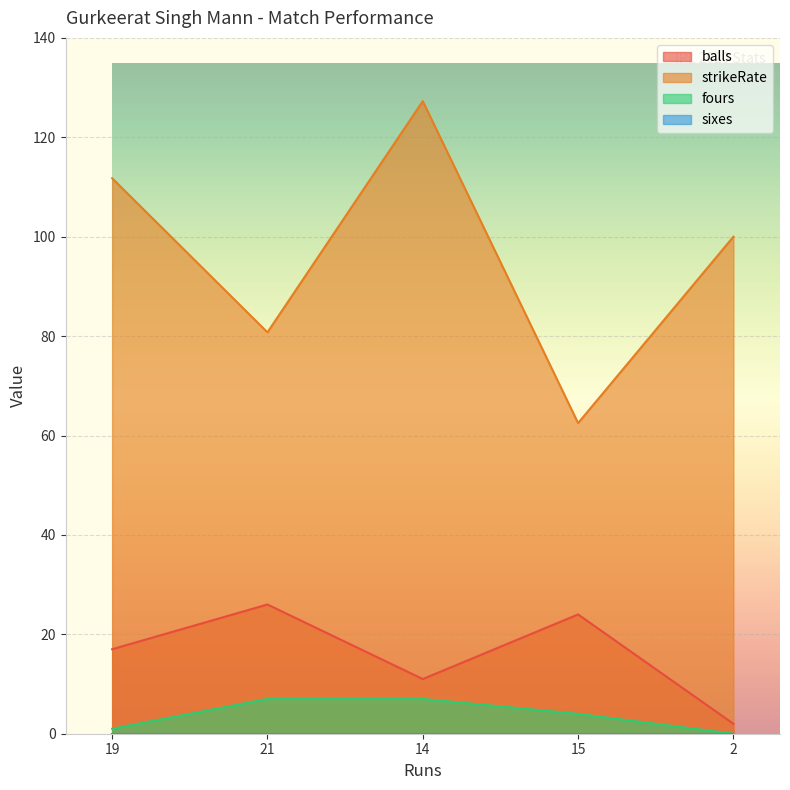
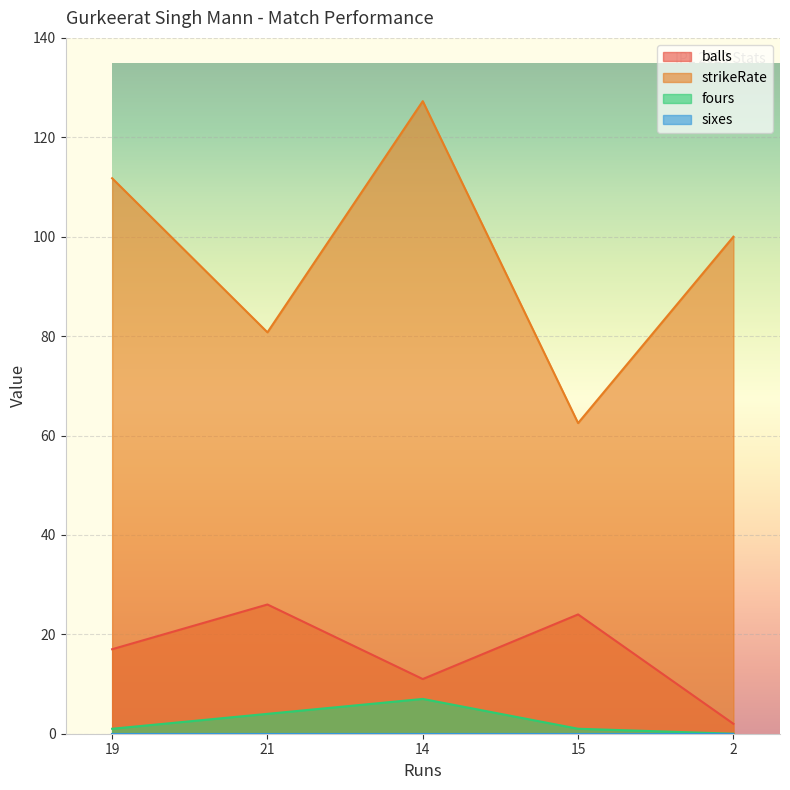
  {
    "fours": {
      "19": 1,
-     "21": 7,
+     "21": 4,
      "14": 7,
-     "15": 4
+     "15": 1
    },
    "sixes": {
      "19": 0,
      "21": 0,
      "14": 0,
      "15": 0
    }
  }
